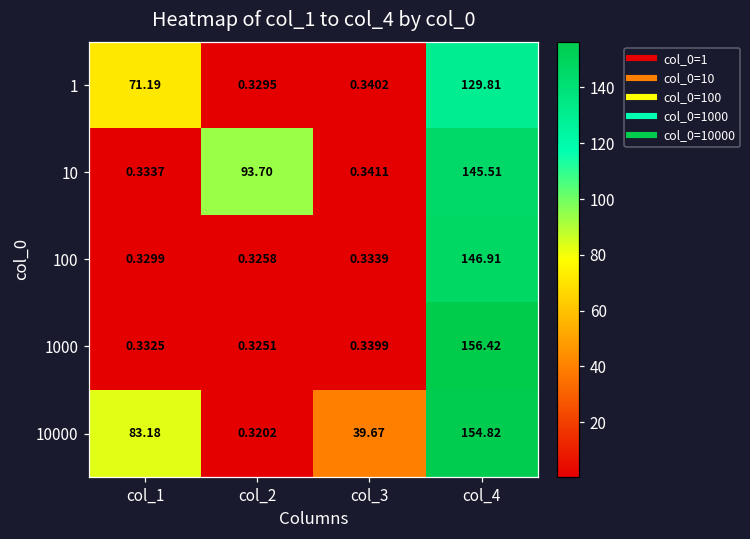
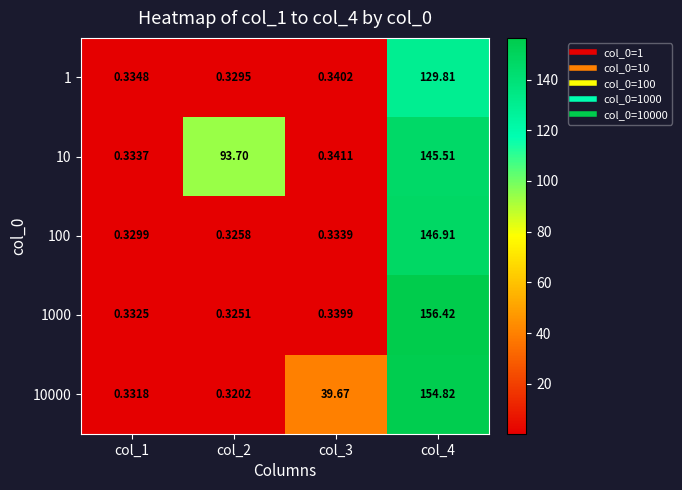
  {
    "1": {
-     "col_1": 71.19,
+     "col_1": 0.3348,
      "col_2": 0.3295,
      "col_3": 0.3402,
      "col_4": 129.81
    },
    "10": {
      "col_1": 0.3337,
      "col_2": 93.70,
      "col_3": 0.3411,
      "col_4": 145.51
    },
    "100": {
      "col_1": 0.3299,
      "col_2": 0.3258,
      "col_3": 0.3339,
      "col_4": 146.91
    },
    "1000": {
      "col_1": 0.3325,
      "col_2": 0.3251,
      "col_3": 0.3399,
      "col_4": 156.42
    },
    "10000": {
-     "col_1": 83.18,
+     "col_1": 0.3318,
      "col_2": 0.3202,
      "col_3": 39.67,
      "col_4": 154.82
    }
  }
